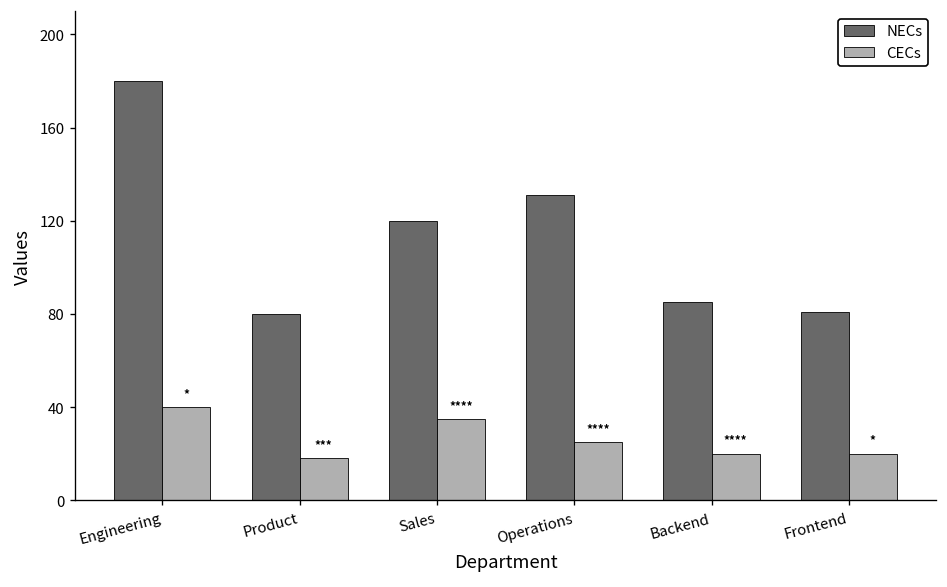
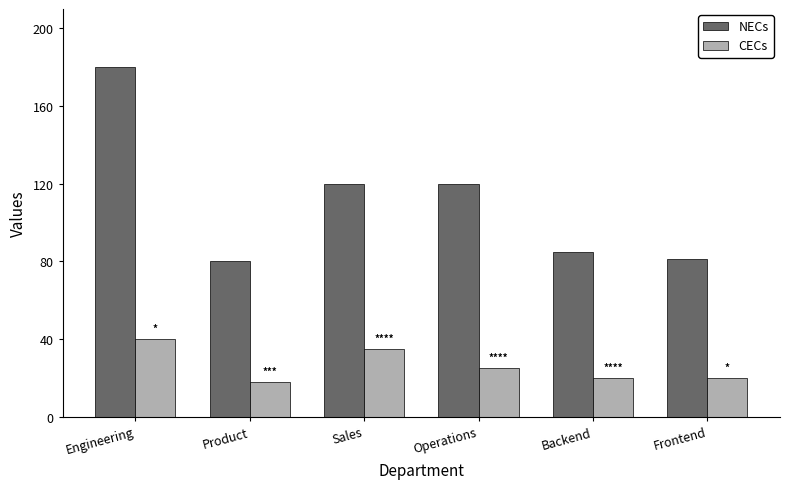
  {
    "NECs": {
      "Engineering": 180,
      "Product": 80,
      "Sales": 120,
-     "Operations": 131,
+     "Operations": 120,
      "Backend": 85,
      "Frontend": 81
    },
    "CECs": {
      "Engineering": 40,
      "Product": 18,
      "Sales": 35,
      "Operations": 25,
      "Backend": 20,
      "Frontend": 20
    }
  }
